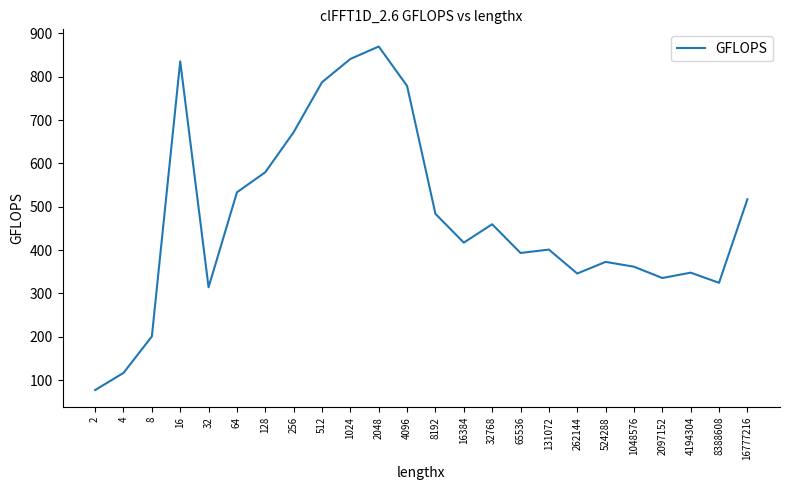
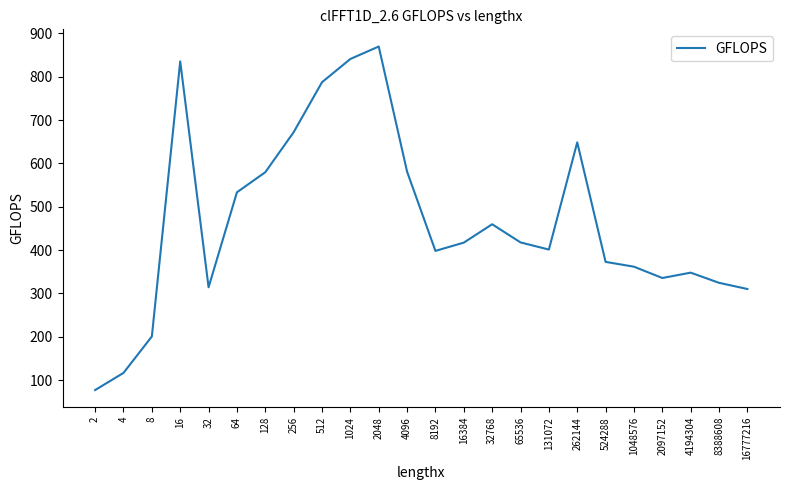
  {
    "2": 80,
    "4": 120,
    "8": 200,
    "16": 840,
    "32": 310,
    "64": 530,
    "128": 580,
    "256": 670,
    "512": 790,
    "1024": 840,
    "2048": 870,
-   "4096": 780,
-   "8192": 480,
+   "4096": 580,
+   "8192": 400,
    "16384": 420,
    "32768": 460,
-   "65536": 390,
+   "65536": 420,
    "131072": 400,
-   "262144": 350,
+   "262144": 650,
    "524288": 370,
    "1048576": 360,
    "2097152": 340,
    "4194304": 350,
    "8388608": 320,
-   "16777216": 520
+   "16777216": 310
  }
